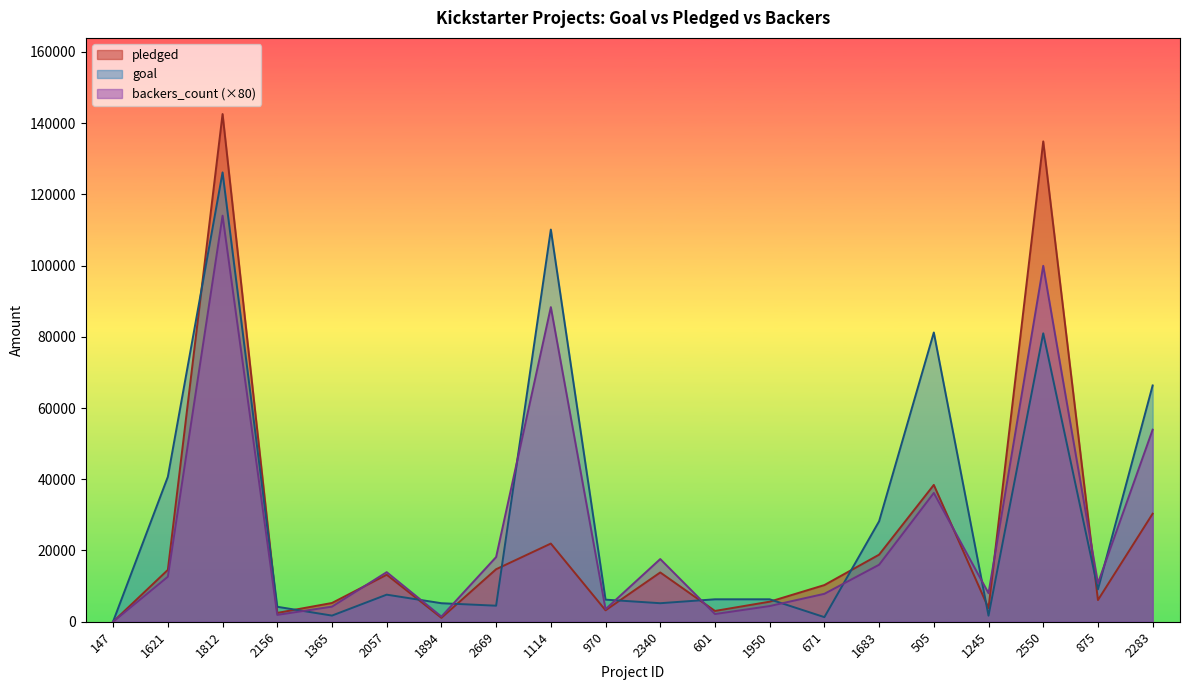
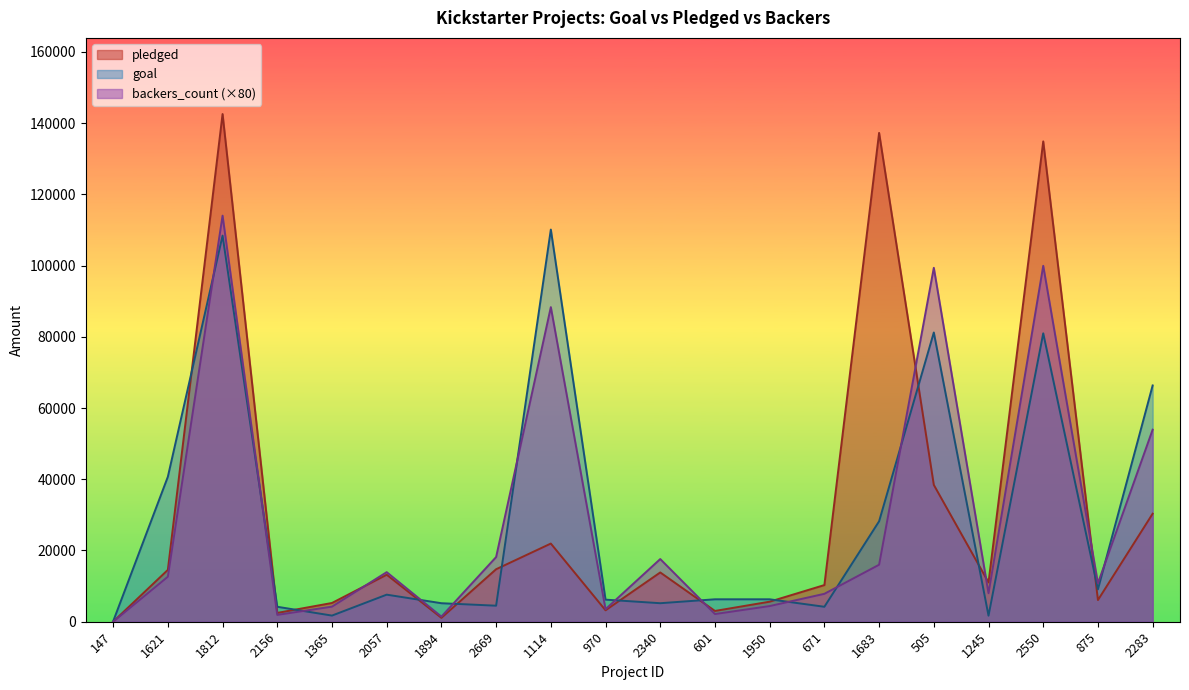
  {
    "pledged": {
      "1621": 15000,
      "1812": 143000,
      "1365": 5000,
      "2057": 13000,
      "2669": 15000,
      "1114": 22000,
      "2340": 14000,
      "601": 3000,
      "671": 10000,
-     "1683": 19000,
+     "1683": 137000,
      "505": 38000,
-     "1245": 4000,
+     "1245": 11000,
      "2550": 135000,
      "875": 6000,
      "2283": 30000
    },
    "goal": {
      "1621": 41000,
-     "1812": 126000,
+     "1812": 108000,
      "2156": 4000,
      "1365": 2000,
      "2057": 8000,
      "1894": 5000,
      "2669": 5000,
      "1114": 110000,
      "970": 6000,
      "2340": 5000,
      "601": 6000,
-     "671": 1000,
+     "671": 4000,
      "1683": 28000,
      "505": 81000,
      "1245": 2000,
      "2550": 81000,
      "875": 9000,
      "2283": 66000
    },
    "backers_count (×80)": {
      "1621": 13000,
      "1812": 114000,
      "1365": 4000,
      "2057": 14000,
      "2669": 18000,
      "1114": 88000,
      "2340": 18000,
      "601": 2000,
      "1950": 4000,
      "671": 8000,
      "1683": 16000,
-     "505": 36000,
+     "505": 99000,
      "1245": 8000,
      "2550": 100000,
      "875": 11000,
      "2283": 54000
    }
  }
